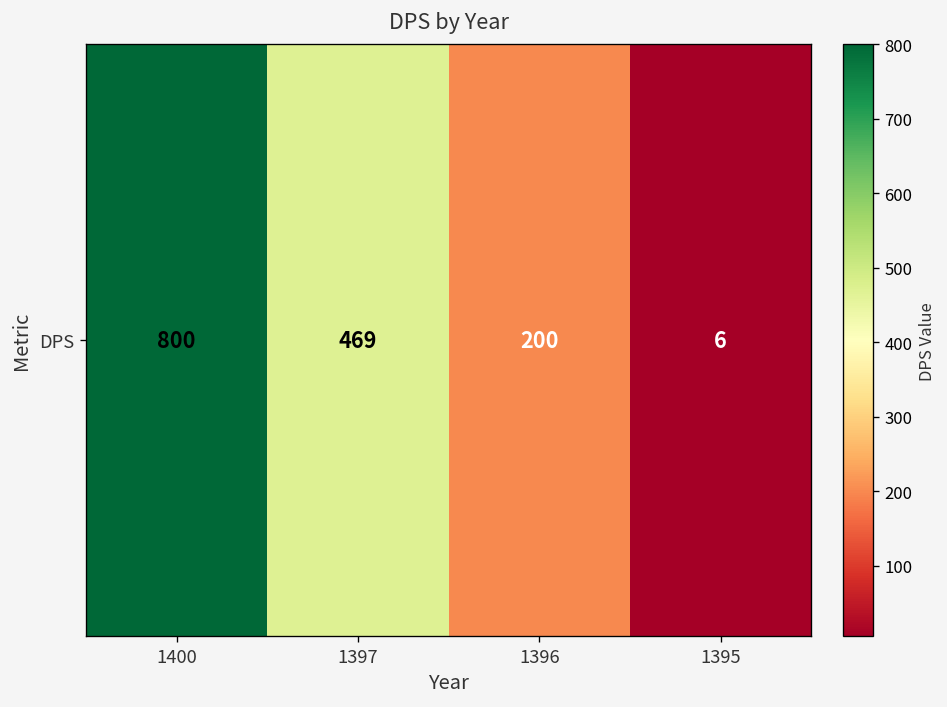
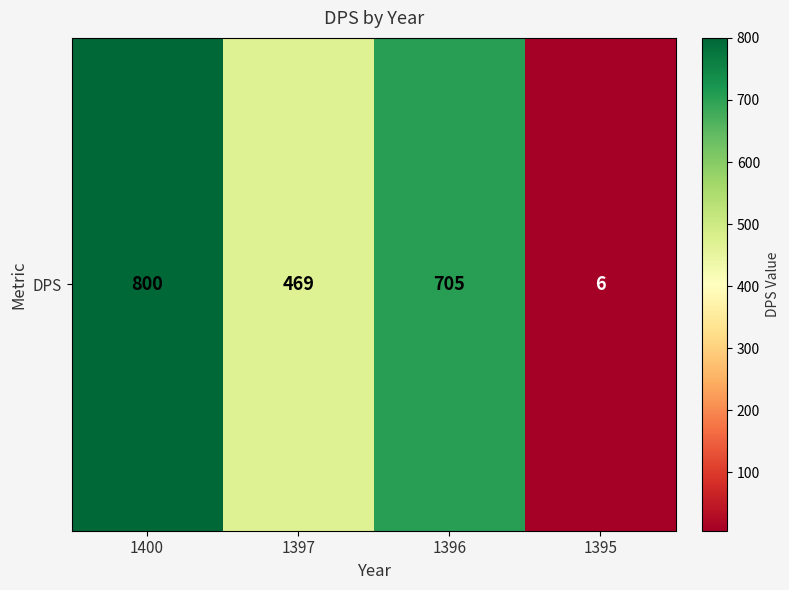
  {
    "DPS": {
      "1400": 800,
      "1397": 469,
-     "1396": 200,
+     "1396": 705,
      "1395": 6
    }
  }
